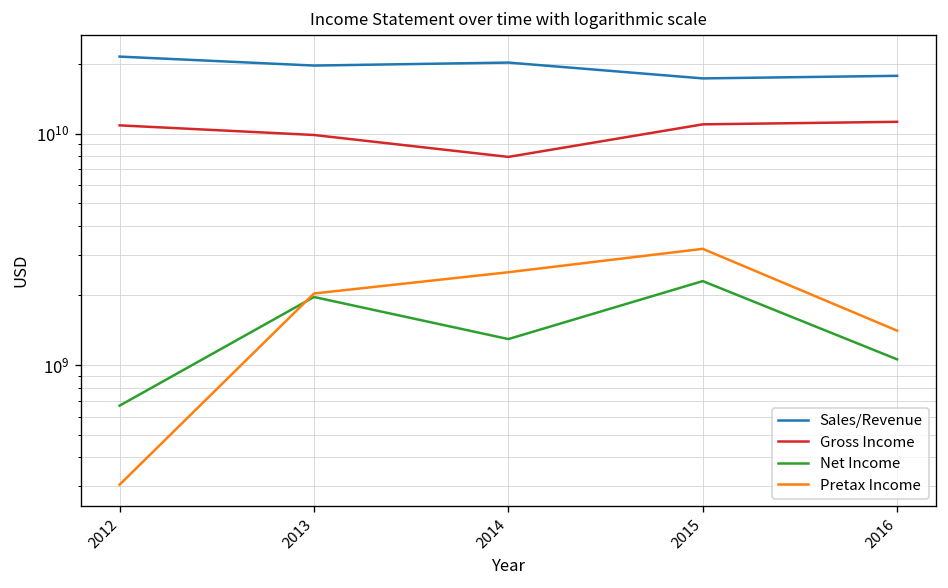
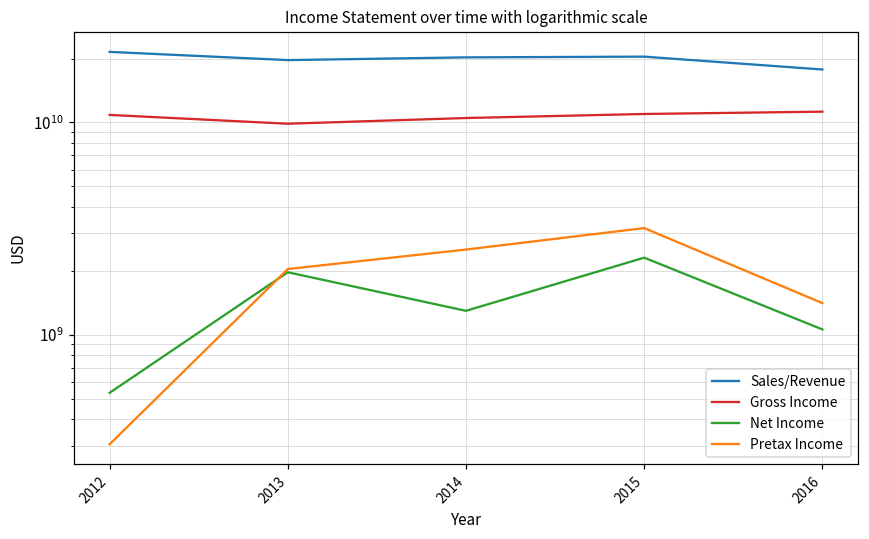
  {
    "Sales/Revenue": {
      "2012": 21000000000,
      "2013": 20000000000,
      "2014": 20000000000,
-     "2015": 17000000000,
+     "2015": 20000000000,
      "2016": 18000000000
    },
    "Gross Income": {
      "2012": 11000000000,
      "2013": 10000000000,
-     "2014": 7900000000,
+     "2014": 10000000000,
      "2015": 11000000000,
      "2016": 11000000000
    },
    "Net Income": {
-     "2012": 670000000,
+     "2012": 530000000,
      "2013": 2000000000,
      "2014": 1300000000,
      "2015": 2300000000,
      "2016": 1100000000
    },
    "Pretax Income": {
      "2012": 310000000,
      "2013": 2000000000,
      "2014": 2500000000,
      "2015": 3200000000,
      "2016": 1400000000
    }
  }
